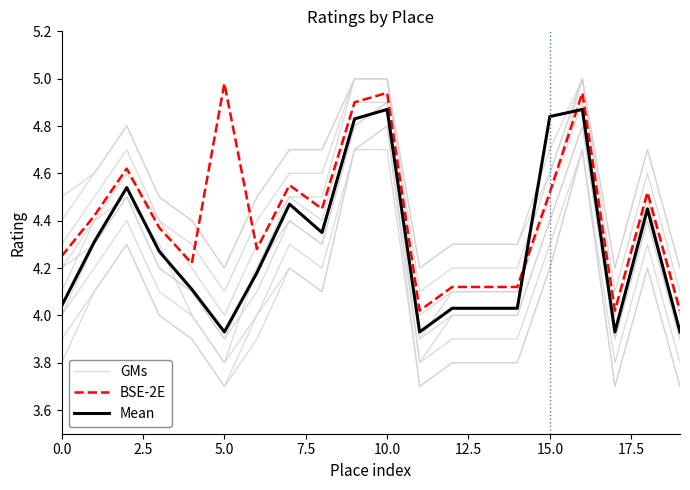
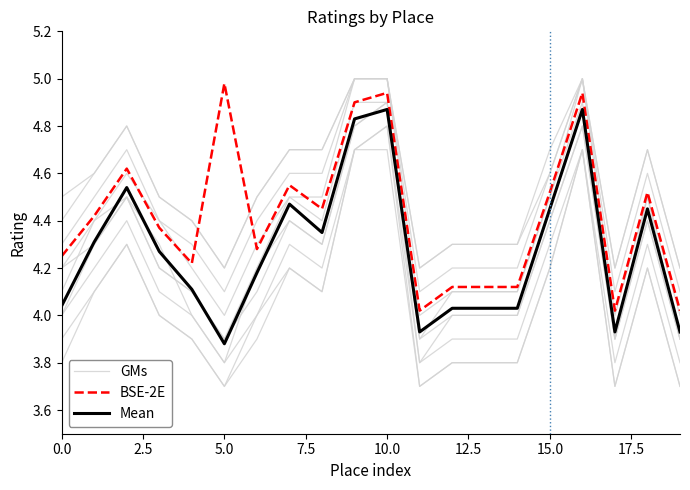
  {
    "BSE-2E": {
      "0.0": 4.25,
      "5.0": 4.98,
      "10.0": 4.94,
      "15.0": 4.52
    },
    "Mean": {
      "0.0": 4.04,
-     "5.0": 3.93,
+     "5.0": 3.88,
      "10.0": 4.87,
-     "15.0": 4.84
+     "15.0": 4.45
    }
  }
